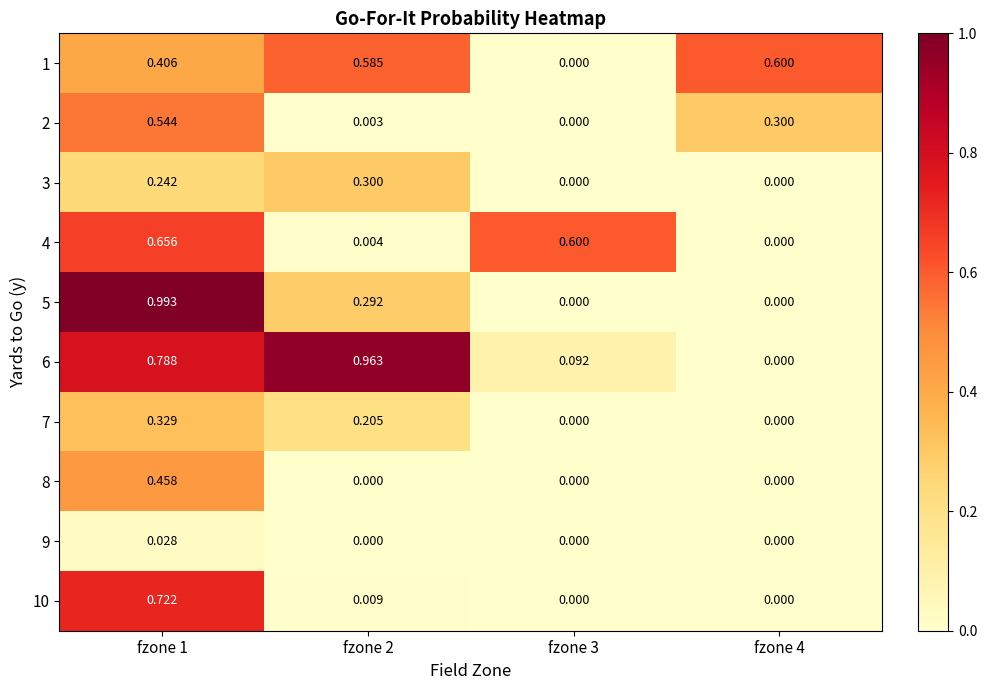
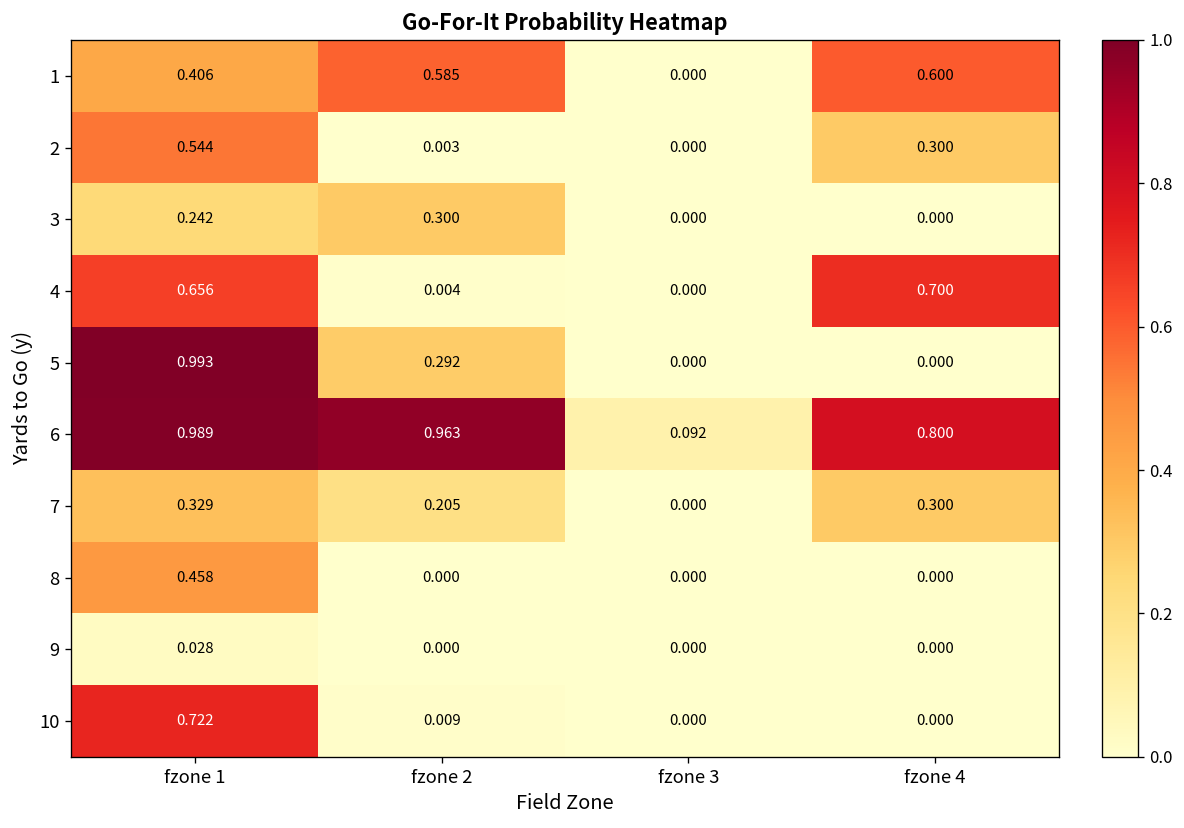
  {
    "1": {
      "fzone 1": 0.406,
      "fzone 2": 0.585,
      "fzone 3": 0.000,
      "fzone 4": 0.600
    },
    "2": {
      "fzone 1": 0.544,
      "fzone 2": 0.003,
      "fzone 3": 0.000,
      "fzone 4": 0.300
    },
    "3": {
      "fzone 1": 0.242,
      "fzone 2": 0.300,
      "fzone 3": 0.000,
      "fzone 4": 0.000
    },
    "4": {
      "fzone 1": 0.656,
      "fzone 2": 0.004,
-     "fzone 3": 0.600,
-     "fzone 4": 0.000
+     "fzone 3": 0.000,
+     "fzone 4": 0.700
    },
    "5": {
      "fzone 1": 0.993,
      "fzone 2": 0.292,
      "fzone 3": 0.000,
      "fzone 4": 0.000
    },
    "6": {
-     "fzone 1": 0.788,
+     "fzone 1": 0.989,
      "fzone 2": 0.963,
      "fzone 3": 0.092,
-     "fzone 4": 0.000
+     "fzone 4": 0.800
    },
    "7": {
      "fzone 1": 0.329,
      "fzone 2": 0.205,
      "fzone 3": 0.000,
-     "fzone 4": 0.000
+     "fzone 4": 0.300
    },
    "8": {
      "fzone 1": 0.458,
      "fzone 2": 0.000,
      "fzone 3": 0.000,
      "fzone 4": 0.000
    },
    "9": {
      "fzone 1": 0.028,
      "fzone 2": 0.000,
      "fzone 3": 0.000,
      "fzone 4": 0.000
    },
    "10": {
      "fzone 1": 0.722,
      "fzone 2": 0.009,
      "fzone 3": 0.000,
      "fzone 4": 0.000
    }
  }
